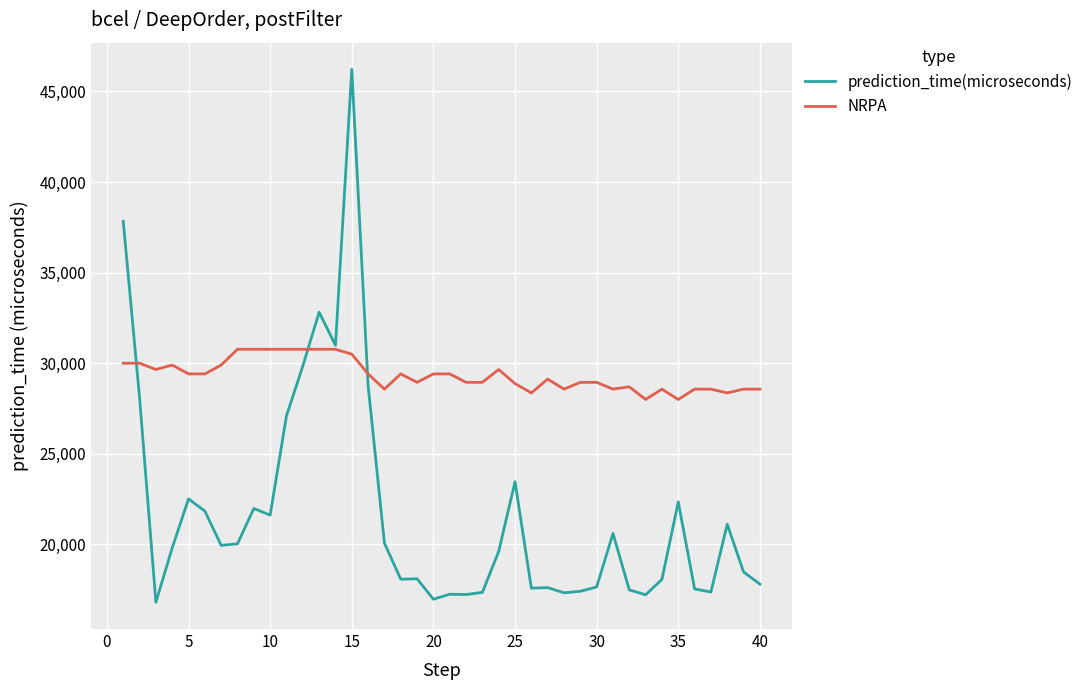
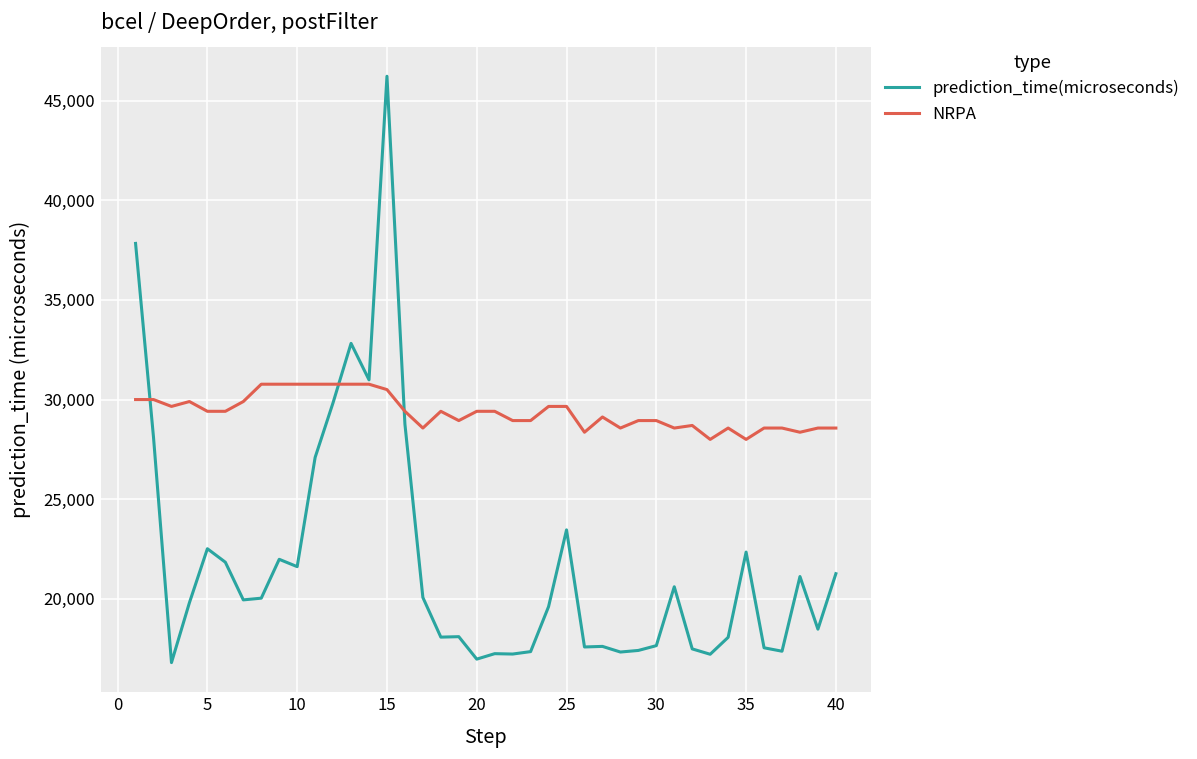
  {
    "prediction_time(microseconds)": {
      "5": "22,500",
      "10": "21,600",
      "15": "46,200",
      "20": "17,000",
      "25": "23,500",
      "30": "17,700",
      "35": "22,300",
-     "40": "17,800"
+     "40": "21,300"
    },
    "NRPA": {
      "5": "29,400",
      "10": "30,800",
      "15": "30,500",
      "20": "29,400",
-     "25": "28,900",
+     "25": "29,700",
      "30": "28,900",
      "35": "28,000",
      "40": "28,600"
    }
  }
